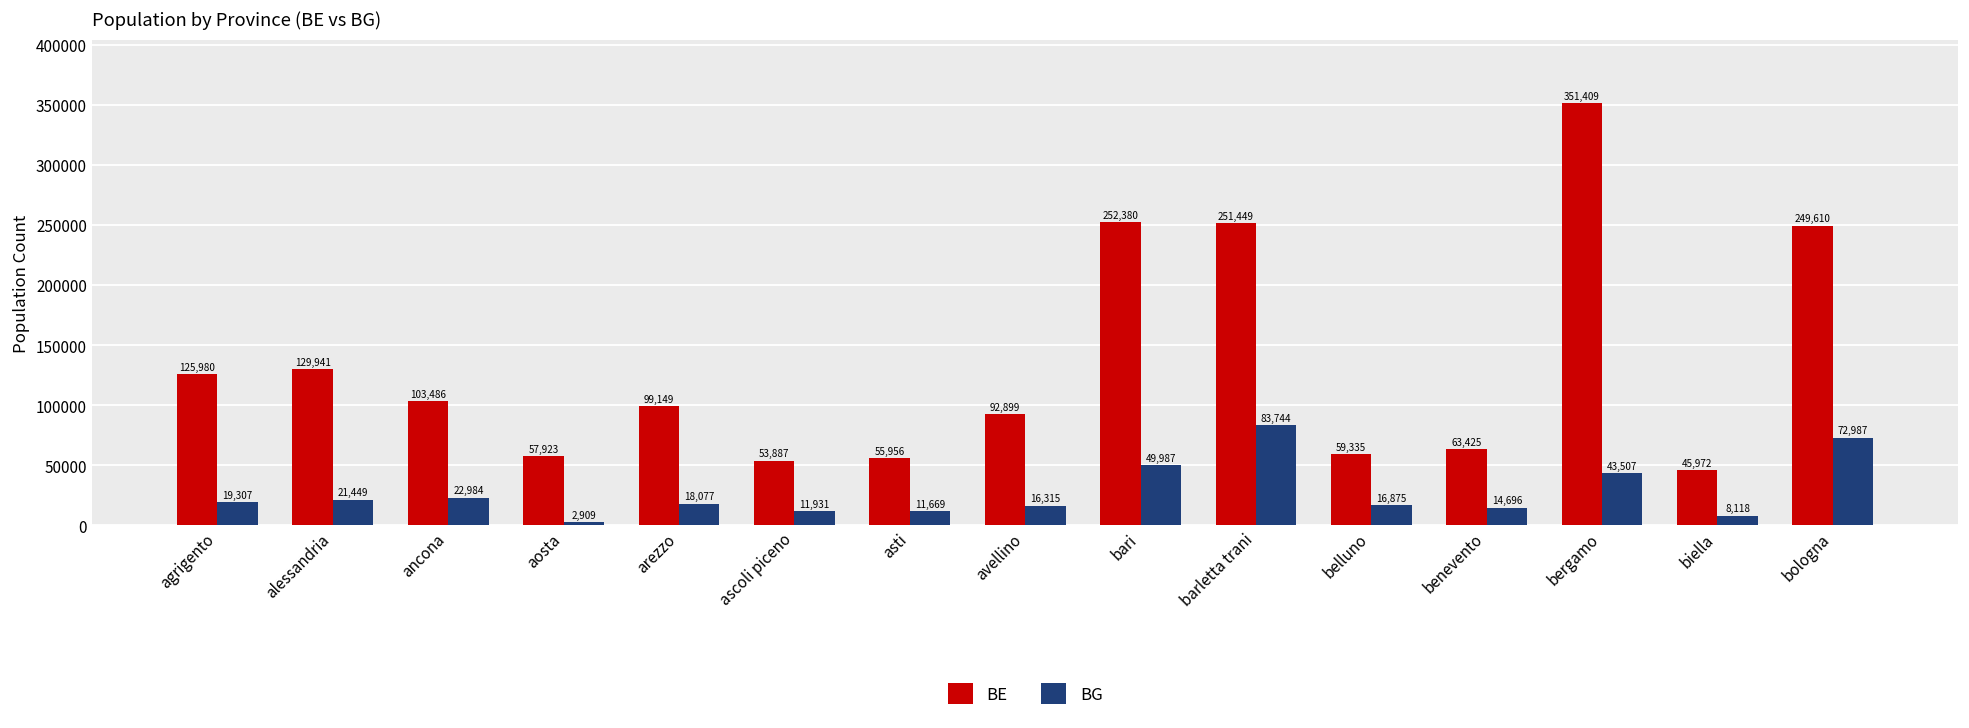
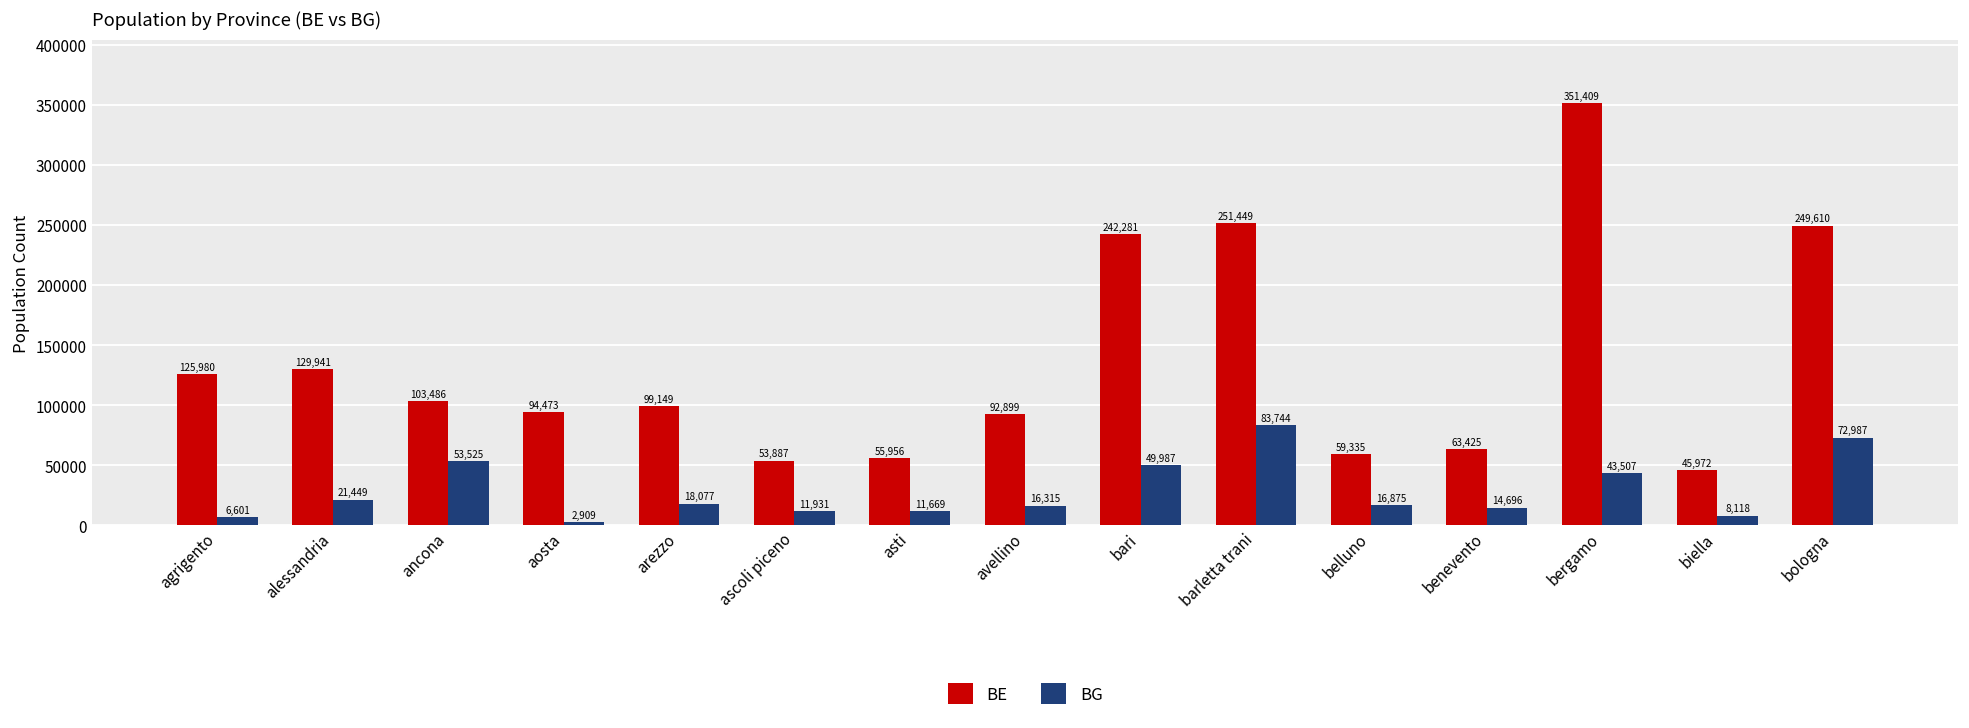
  {
    "BE": {
      "agrigento": "125,980",
      "alessandria": "129,941",
      "ancona": "103,486",
-     "aosta": "57,923",
+     "aosta": "94,473",
      "arezzo": "99,149",
      "ascoli piceno": "53,887",
      "asti": "55,956",
      "avellino": "92,899",
-     "bari": "252,380",
+     "bari": "242,281",
      "barletta trani": "251,449",
      "belluno": "59,335",
      "benevento": "63,425",
      "bergamo": "351,409",
      "biella": "45,972",
      "bologna": "249,610"
    },
    "BG": {
-     "agrigento": "19,307",
+     "agrigento": "6,601",
      "alessandria": "21,449",
-     "ancona": "22,984",
+     "ancona": "53,525",
      "aosta": "2,909",
      "arezzo": "18,077",
      "ascoli piceno": "11,931",
      "asti": "11,669",
      "avellino": "16,315",
      "bari": "49,987",
      "barletta trani": "83,744",
      "belluno": "16,875",
      "benevento": "14,696",
      "bergamo": "43,507",
      "biella": "8,118",
      "bologna": "72,987"
    }
  }
